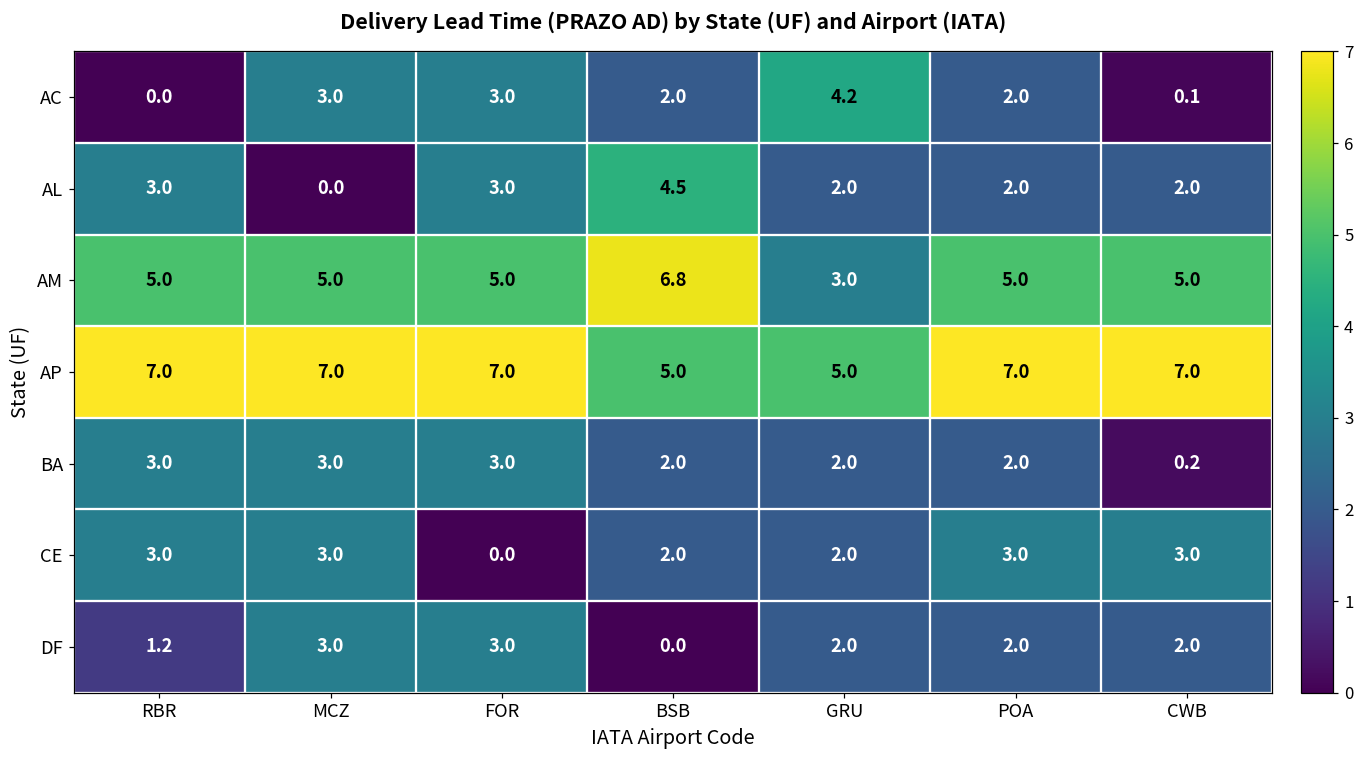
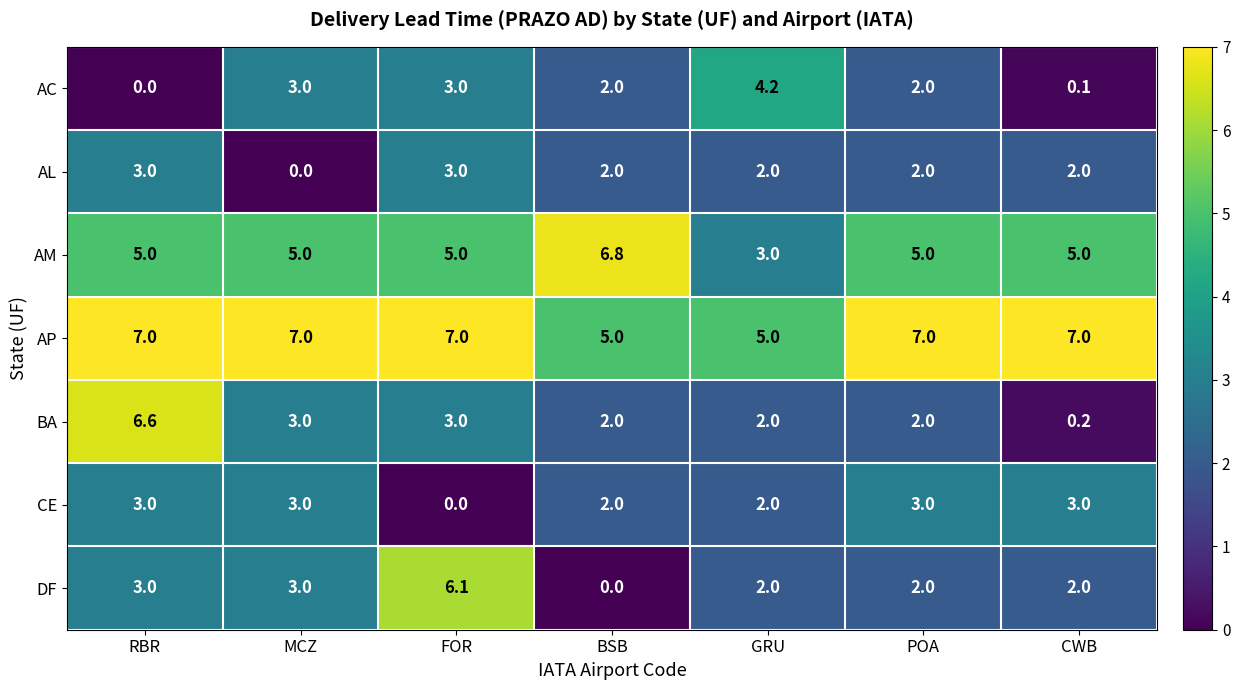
  {
    "AC": {
      "RBR": 0.0,
      "MCZ": 3.0,
      "FOR": 3.0,
      "BSB": 2.0,
      "GRU": 4.2,
      "POA": 2.0,
      "CWB": 0.1
    },
    "AL": {
      "RBR": 3.0,
      "MCZ": 0.0,
      "FOR": 3.0,
-     "BSB": 4.5,
+     "BSB": 2.0,
      "GRU": 2.0,
      "POA": 2.0,
      "CWB": 2.0
    },
    "AM": {
      "RBR": 5.0,
      "MCZ": 5.0,
      "FOR": 5.0,
      "BSB": 6.8,
      "GRU": 3.0,
      "POA": 5.0,
      "CWB": 5.0
    },
    "AP": {
      "RBR": 7.0,
      "MCZ": 7.0,
      "FOR": 7.0,
      "BSB": 5.0,
      "GRU": 5.0,
      "POA": 7.0,
      "CWB": 7.0
    },
    "BA": {
-     "RBR": 3.0,
+     "RBR": 6.6,
      "MCZ": 3.0,
      "FOR": 3.0,
      "BSB": 2.0,
      "GRU": 2.0,
      "POA": 2.0,
      "CWB": 0.2
    },
    "CE": {
      "RBR": 3.0,
      "MCZ": 3.0,
      "FOR": 0.0,
      "BSB": 2.0,
      "GRU": 2.0,
      "POA": 3.0,
      "CWB": 3.0
    },
    "DF": {
-     "RBR": 1.2,
+     "RBR": 3.0,
      "MCZ": 3.0,
-     "FOR": 3.0,
+     "FOR": 6.1,
      "BSB": 0.0,
      "GRU": 2.0,
      "POA": 2.0,
      "CWB": 2.0
    }
  }
